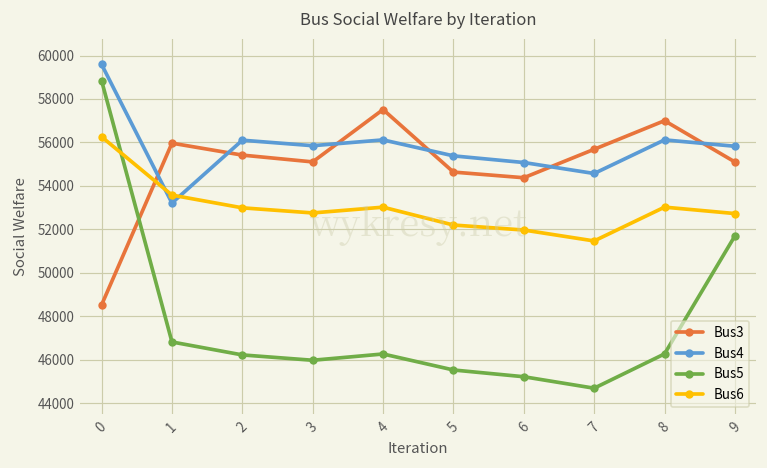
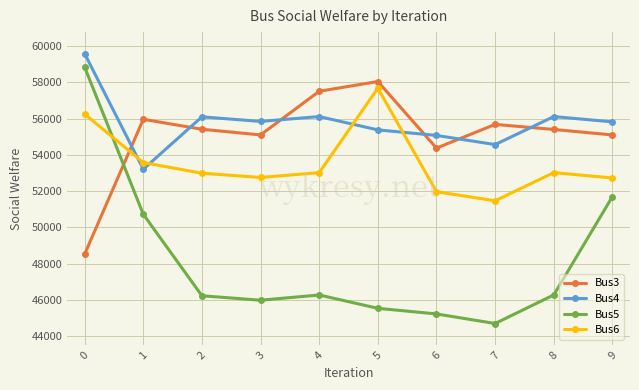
  {
    "Bus3": {
      "0": 48500,
      "1": 56000,
      "2": 55400,
      "3": 55100,
      "4": 57500,
-     "5": 54600,
+     "5": 58100,
      "6": 54400,
      "7": 55700,
-     "8": 57000,
+     "8": 55400,
      "9": 55100
    },
    "Bus4": {
      "0": 59600,
      "1": 53200,
      "2": 56100,
      "3": 55800,
      "4": 56100,
      "5": 55400,
      "6": 55100,
      "7": 54600,
      "8": 56100,
      "9": 55800
    },
    "Bus5": {
      "0": 58800,
-     "1": 46800,
+     "1": 50700,
      "2": 46200,
      "3": 46000,
      "4": 46300,
      "5": 45500,
      "6": 45200,
      "7": 44700,
      "8": 46300,
      "9": 51700
    },
    "Bus6": {
      "0": 56300,
      "1": 53600,
      "2": 53000,
      "3": 52800,
      "4": 53000,
-     "5": 52200,
+     "5": 57700,
      "6": 52000,
      "7": 51500,
      "8": 53000,
      "9": 52700
    }
  }
